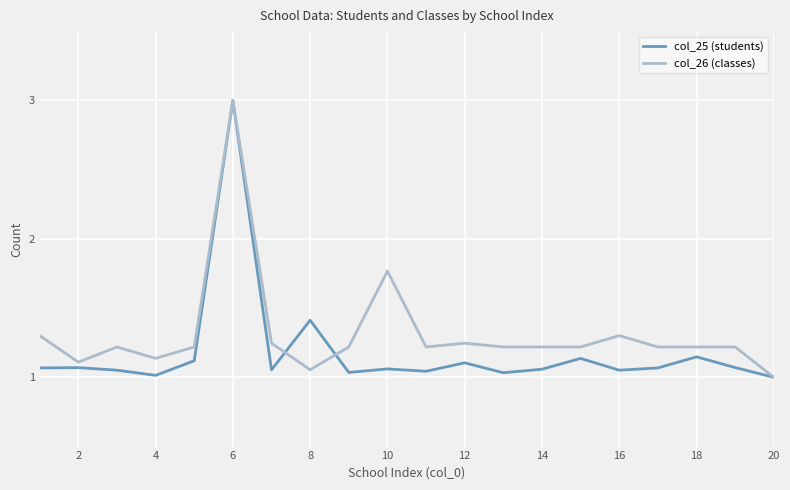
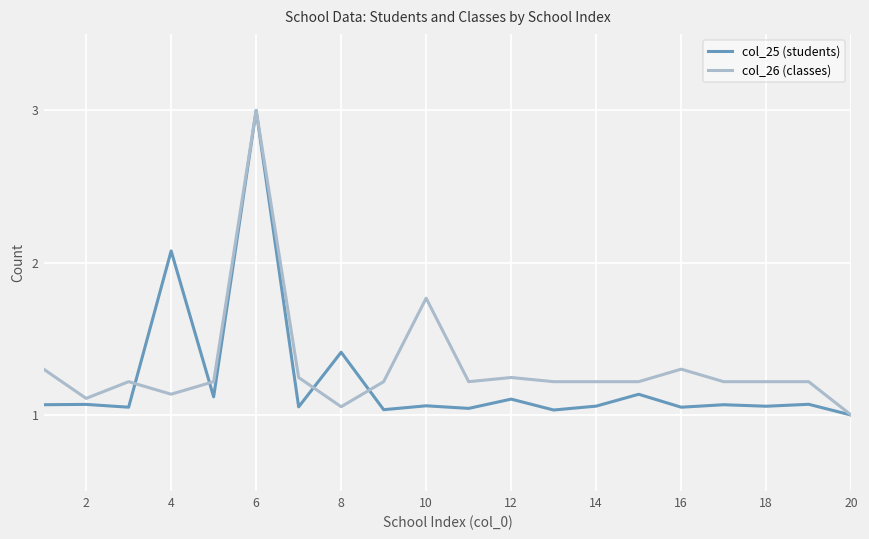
  {
    "col_25 (students)": {
      "2": 1.07,
-     "4": 1.01,
+     "4": 2.08,
      "8": 1.41,
      "10": 1.06,
      "12": 1.10,
      "14": 1.06,
      "16": 1.05,
-     "18": 1.15
+     "18": 1.06
    },
    "col_26 (classes)": {
      "2": 1.11,
      "4": 1.14,
      "8": 1.05,
      "10": 1.77,
      "12": 1.25,
      "14": 1.22,
      "16": 1.30,
      "18": 1.22
    }
  }
